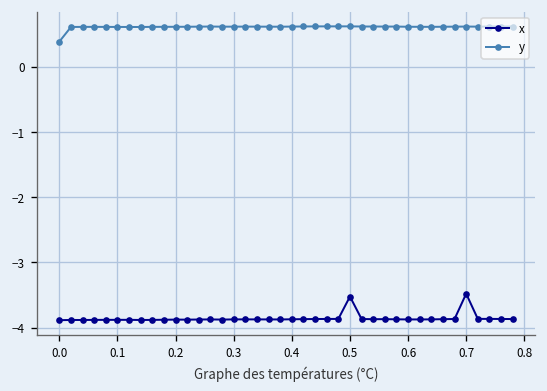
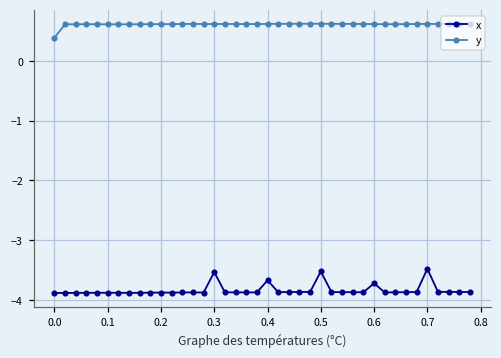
  {
    "x": {
      "0.0": -3.9,
      "0.1": -3.9,
      "0.2": -3.9,
-     "0.3": -3.9,
-     "0.4": -3.9,
+     "0.3": -3.5,
+     "0.4": -3.7,
      "0.5": -3.5,
-     "0.6": -3.9,
+     "0.6": -3.7,
      "0.7": -3.5
    },
    "y": {
      "0.0": 0.4,
      "0.1": 0.6,
      "0.2": 0.6,
      "0.3": 0.6,
      "0.4": 0.6,
      "0.5": 0.6,
      "0.6": 0.6,
      "0.7": 0.6
    }
  }
